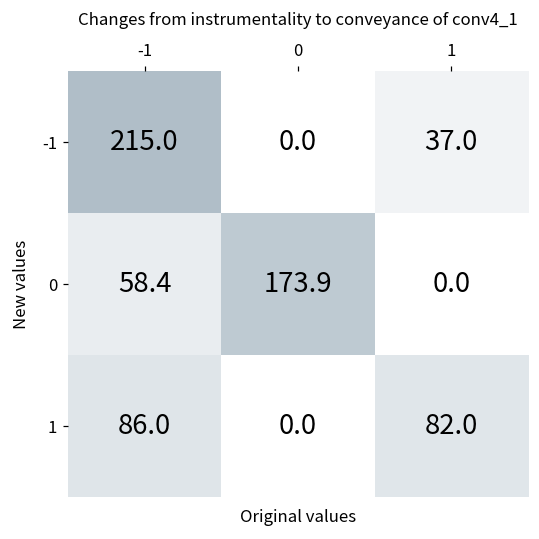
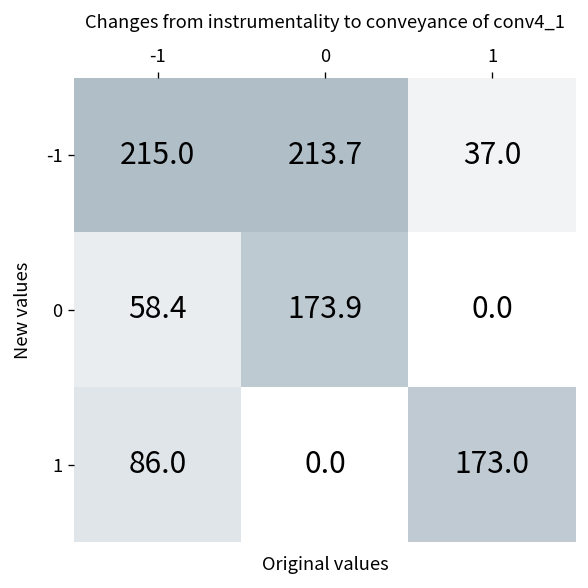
  {
    "-1": {
      "-1": 215.0,
-     "0": 0.0,
+     "0": 213.7,
      "1": 37.0
    },
    "0": {
      "-1": 58.4,
      "0": 173.9,
      "1": 0.0
    },
    "1": {
      "-1": 86.0,
      "0": 0.0,
-     "1": 82.0
+     "1": 173.0
    }
  }
